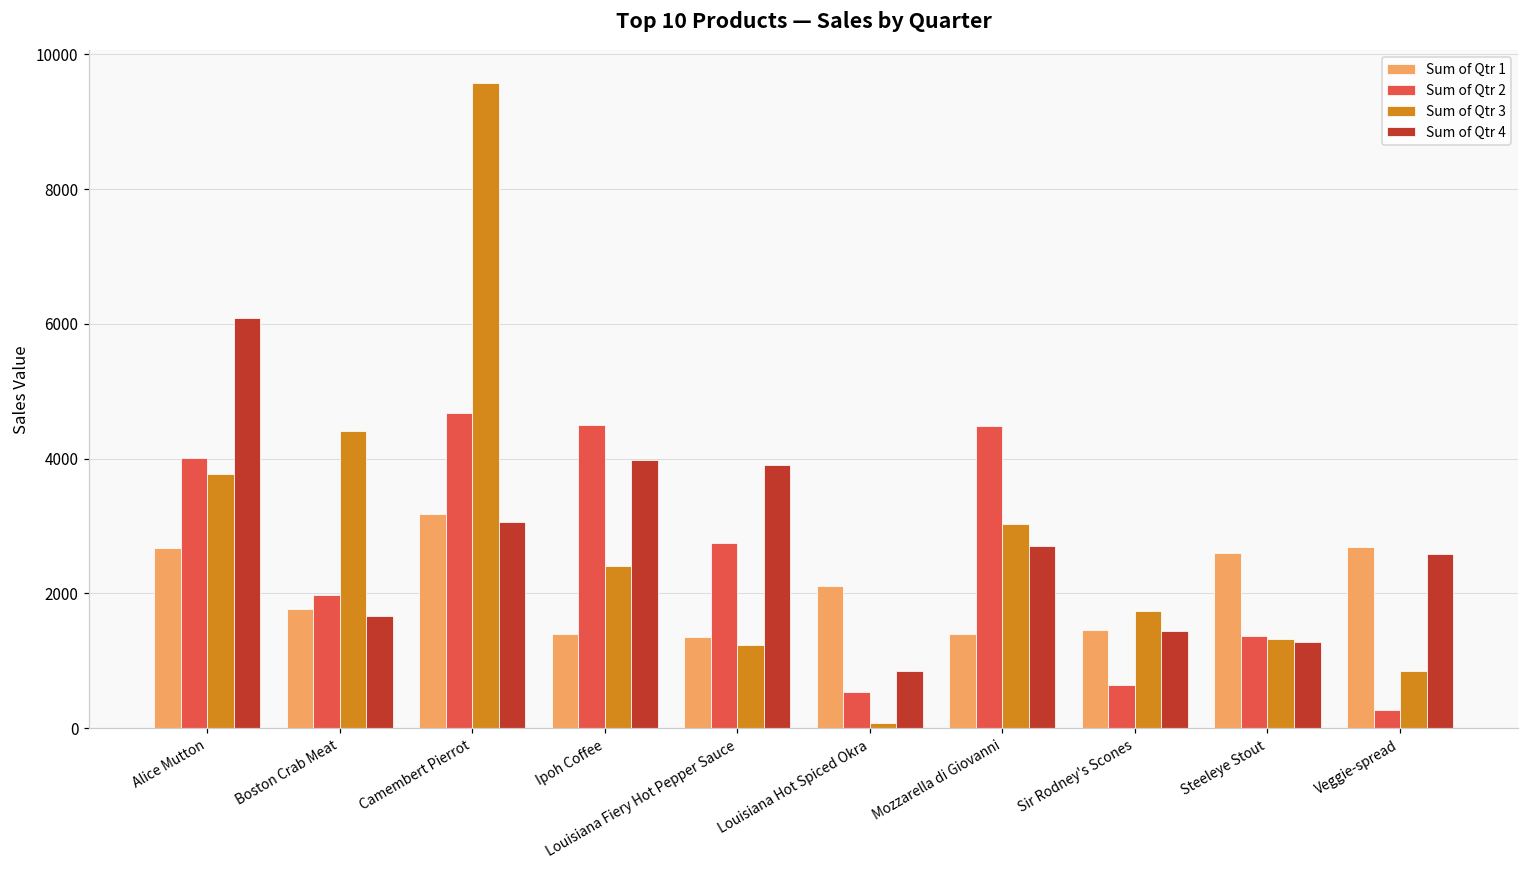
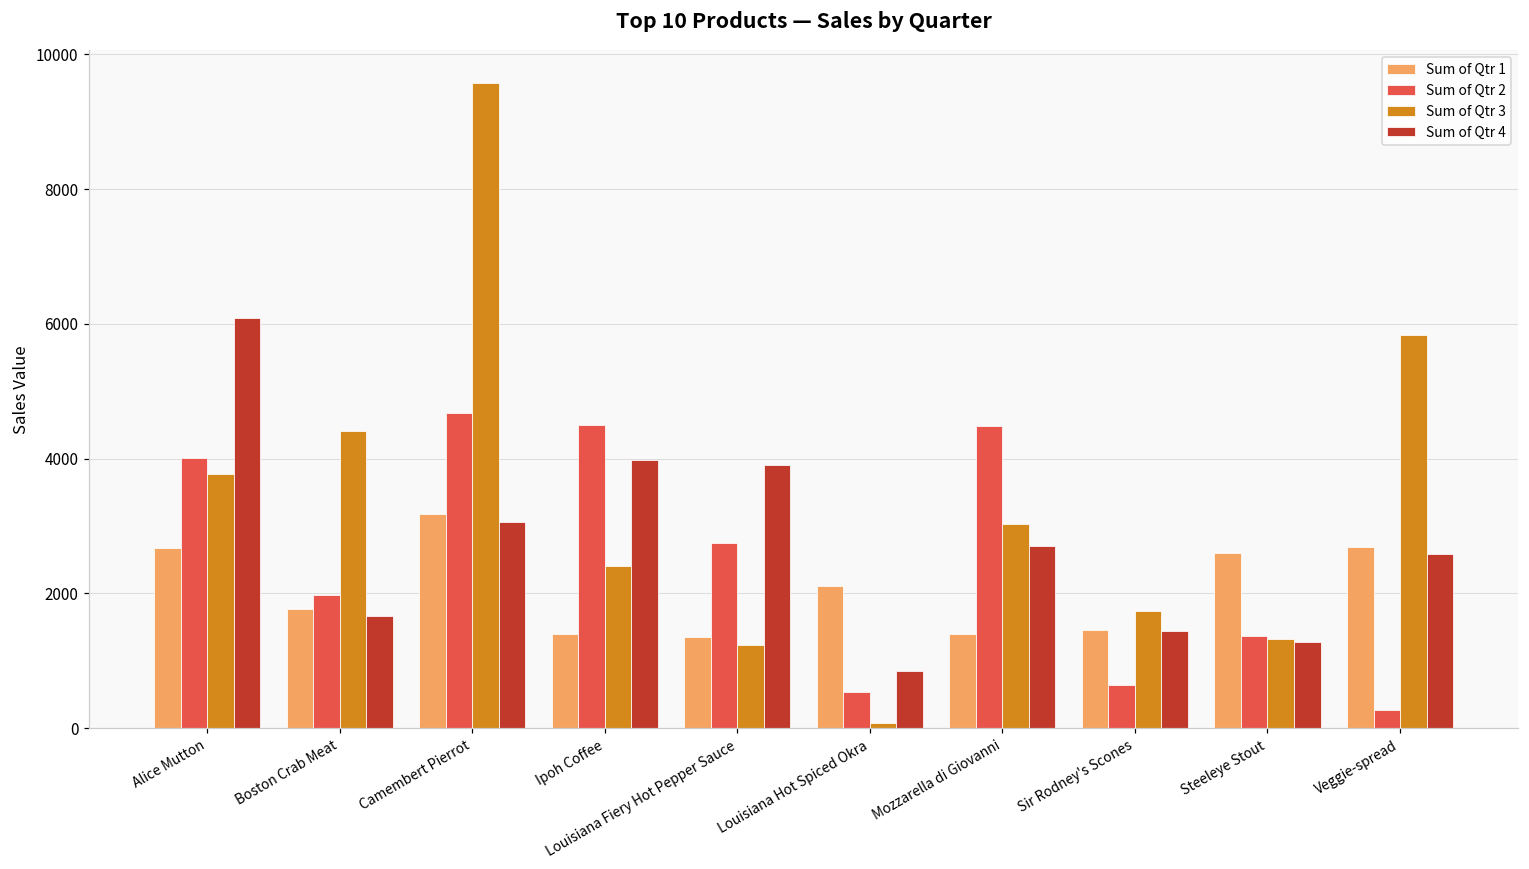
  {
    "Sum of Qtr 1": {
      "Alice Mutton": 2700,
      "Boston Crab Meat": 1800,
      "Camembert Pierrot": 3200,
      "Ipoh Coffee": 1400,
      "Louisiana Fiery Hot Pepper Sauce": 1300,
      "Louisiana Hot Spiced Okra": 2100,
      "Mozzarella di Giovanni": 1400,
      "Sir Rodney's Scones": 1500,
      "Steeleye Stout": 2600,
      "Veggie-spread": 2700
    },
    "Sum of Qtr 3": {
      "Alice Mutton": 3800,
      "Boston Crab Meat": 4400,
      "Camembert Pierrot": 9600,
      "Ipoh Coffee": 2400,
      "Louisiana Fiery Hot Pepper Sauce": 1200,
      "Louisiana Hot Spiced Okra": 100,
      "Mozzarella di Giovanni": 3000,
      "Sir Rodney's Scones": 1700,
      "Steeleye Stout": 1300,
-     "Veggie-spread": 800
+     "Veggie-spread": 5800
    }
  }
